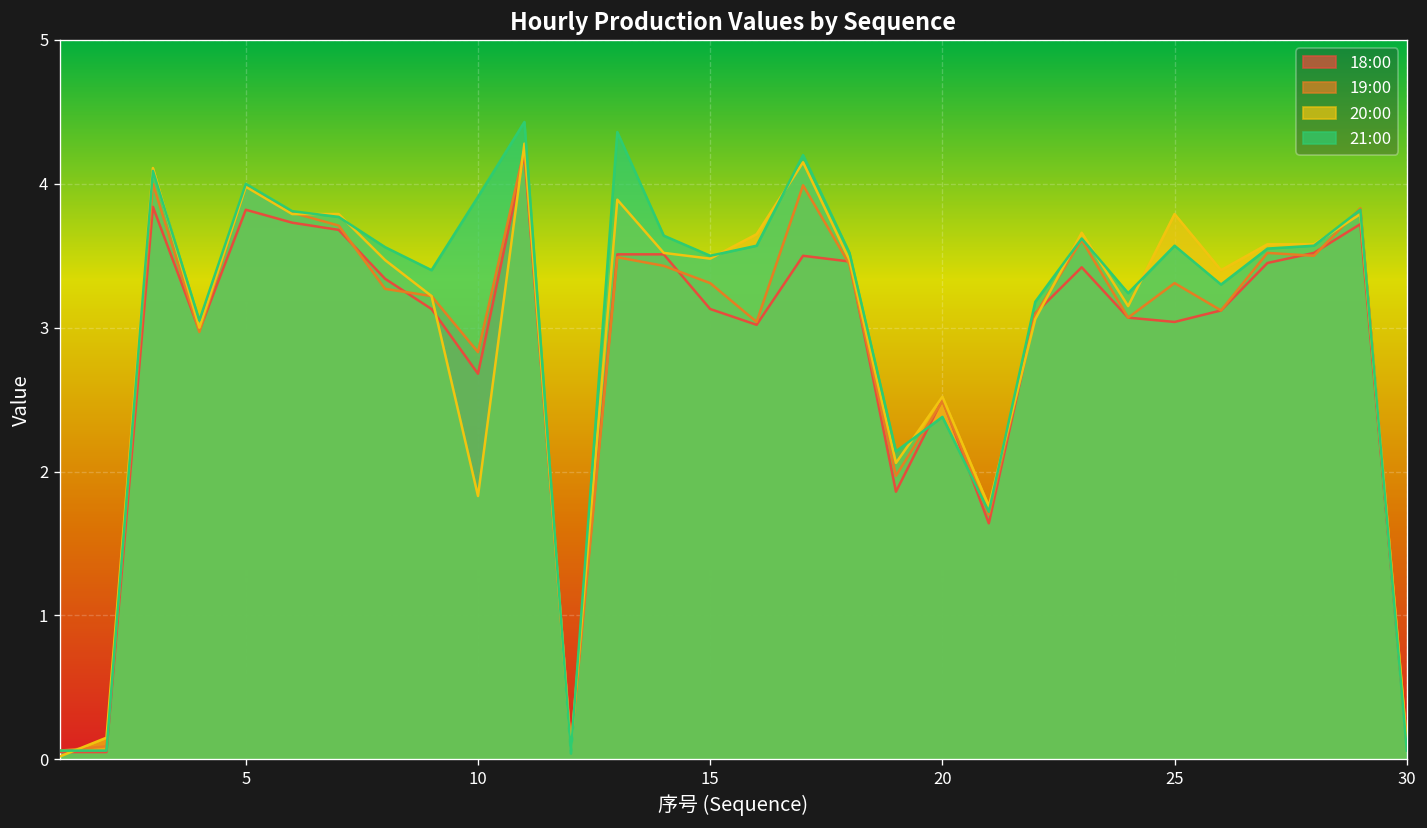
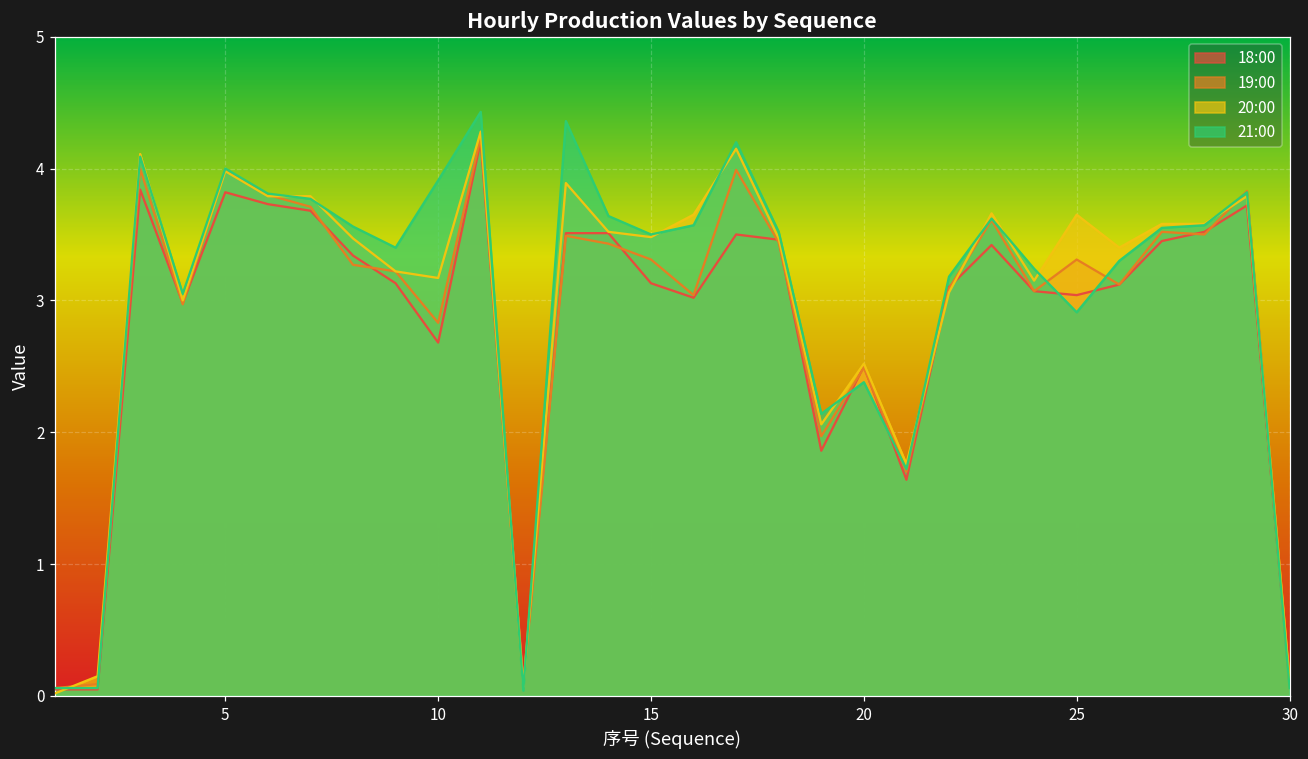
  {
    "20:00": {
-     "10": 1.83,
-     "25": 3.79
+     "10": 3.17,
+     "25": 3.65
    },
    "21:00": {
      "10": 3.91,
      "20": 2.38,
-     "25": 3.57,
+     "25": 2.91,
      "30": 0.06
    }
  }
